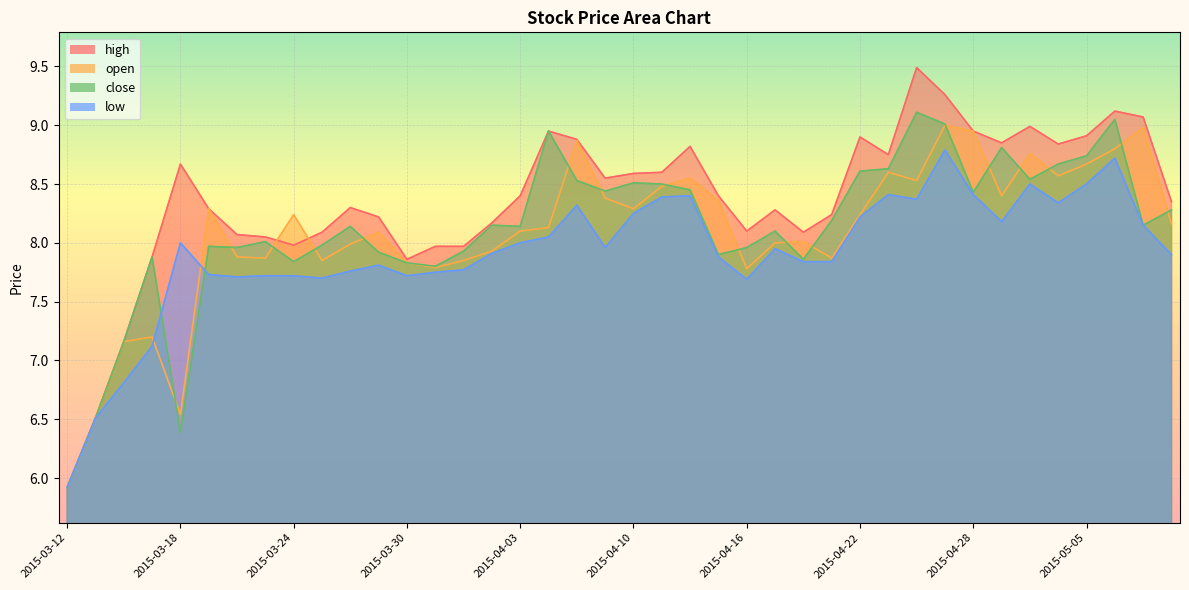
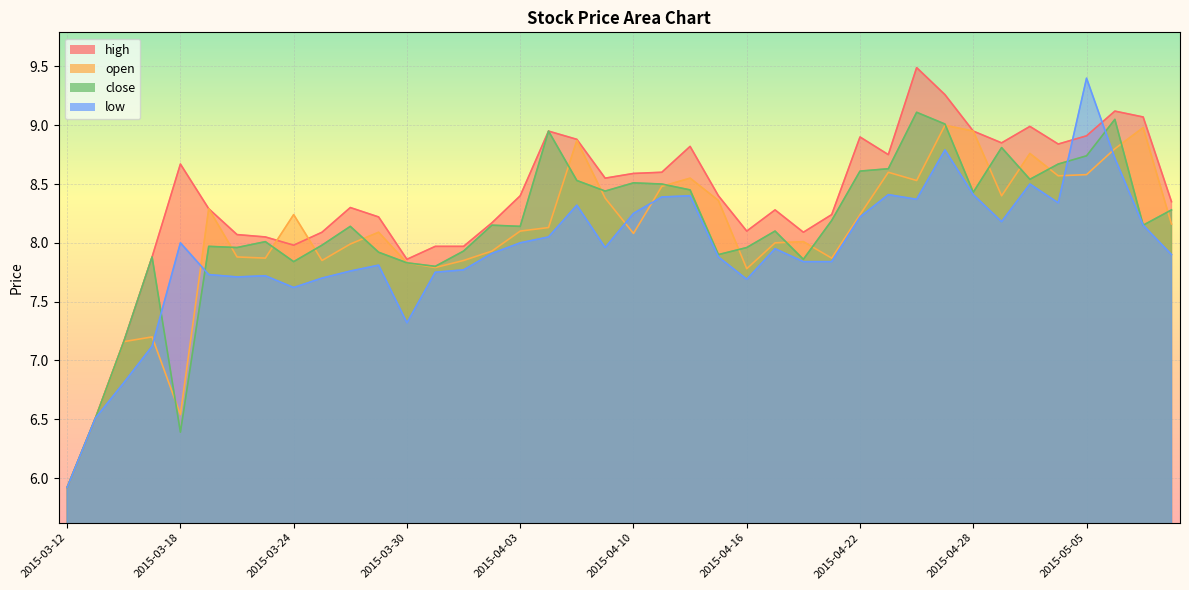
  {
    "high": {
      "2015-03-18": 8.67,
      "2015-03-24": 7.98,
      "2015-03-30": 7.86,
      "2015-04-03": 8.40,
      "2015-04-10": 8.59,
      "2015-04-16": 8.10,
      "2015-04-22": 8.90,
      "2015-05-05": 8.91
    },
    "open": {
      "2015-03-18": 6.54,
      "2015-03-24": 8.24,
      "2015-04-03": 8.10,
-     "2015-04-10": 8.29,
+     "2015-04-10": 8.08,
      "2015-04-16": 7.78,
-     "2015-05-05": 8.67
+     "2015-05-05": 8.58
    },
    "close": {
      "2015-03-18": 6.39,
      "2015-03-24": 7.84,
      "2015-04-03": 8.14,
      "2015-04-10": 8.51,
      "2015-04-16": 7.96,
      "2015-04-22": 8.61,
      "2015-05-05": 8.74
    },
    "low": {
      "2015-03-18": 8.00,
-     "2015-03-24": 7.72,
-     "2015-03-30": 7.72,
+     "2015-03-24": 7.62,
+     "2015-03-30": 7.32,
      "2015-04-03": 8.00,
      "2015-04-10": 8.25,
      "2015-04-16": 7.69,
-     "2015-05-05": 8.5
+     "2015-05-05": 9.4
    }
  }
